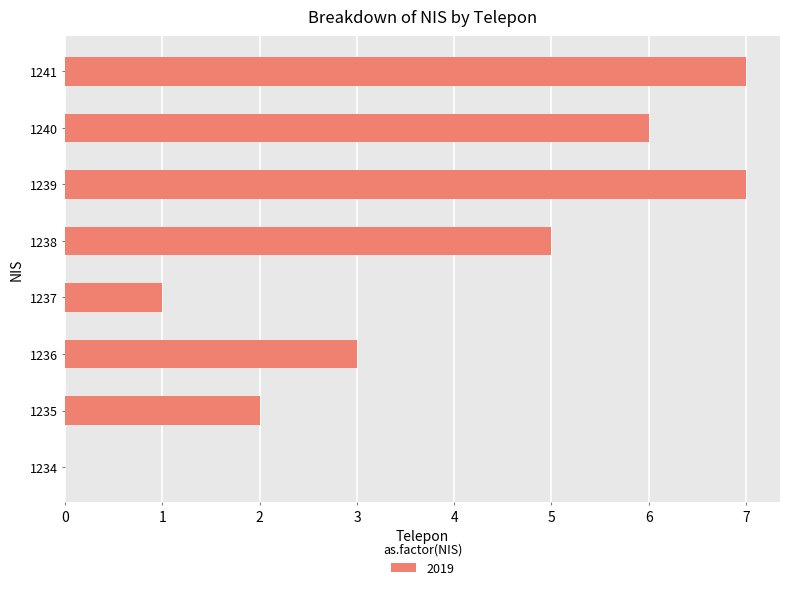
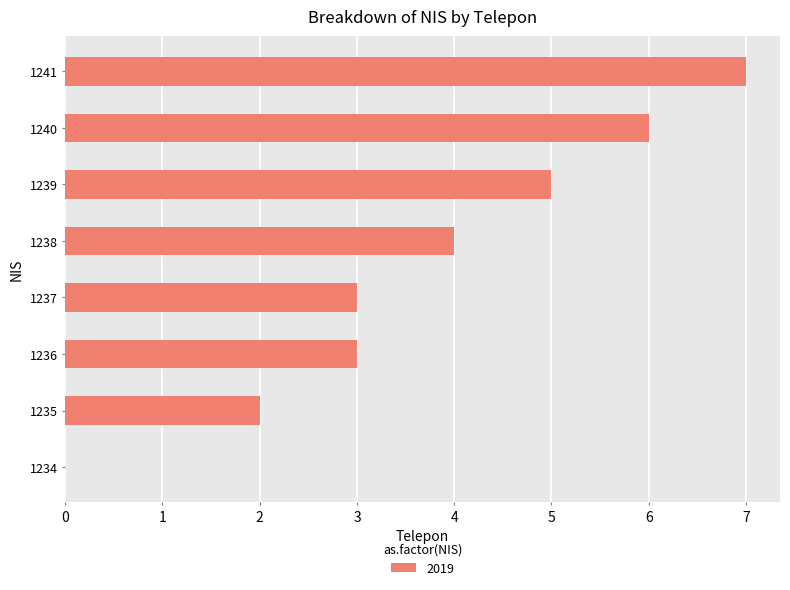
  {
    "1241": 7.0,
    "1240": 6.0,
-   "1239": 7.0,
-   "1238": 5.0,
-   "1237": 1.0,
+   "1239": 5.0,
+   "1238": 4.0,
+   "1237": 3.0,
    "1236": 3.0,
    "1235": 2.0,
    "1234": 0.0
  }
